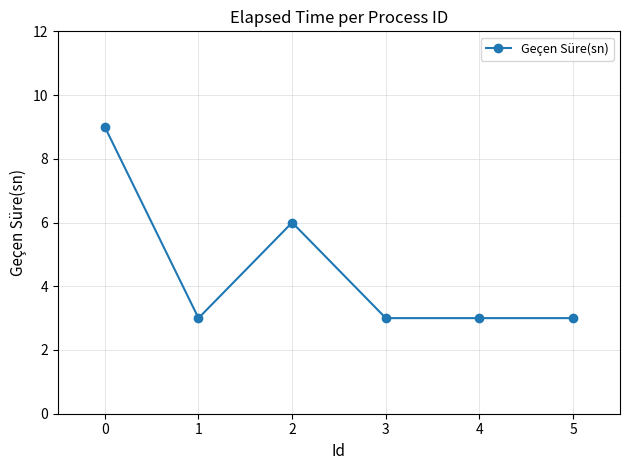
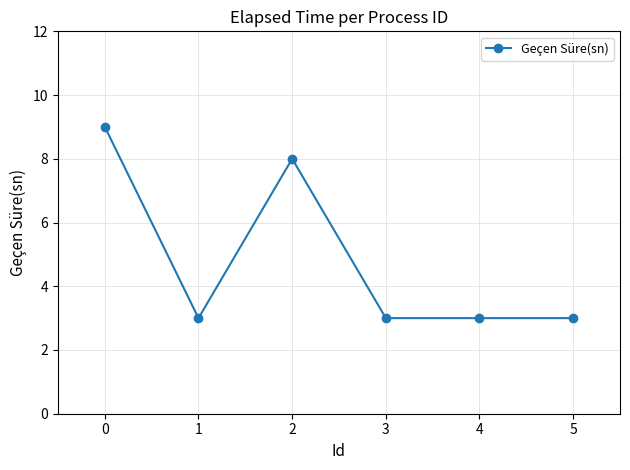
  {
    "0": 9,
    "1": 3,
-   "2": 6,
+   "2": 8,
    "3": 3,
    "4": 3,
    "5": 3
  }
